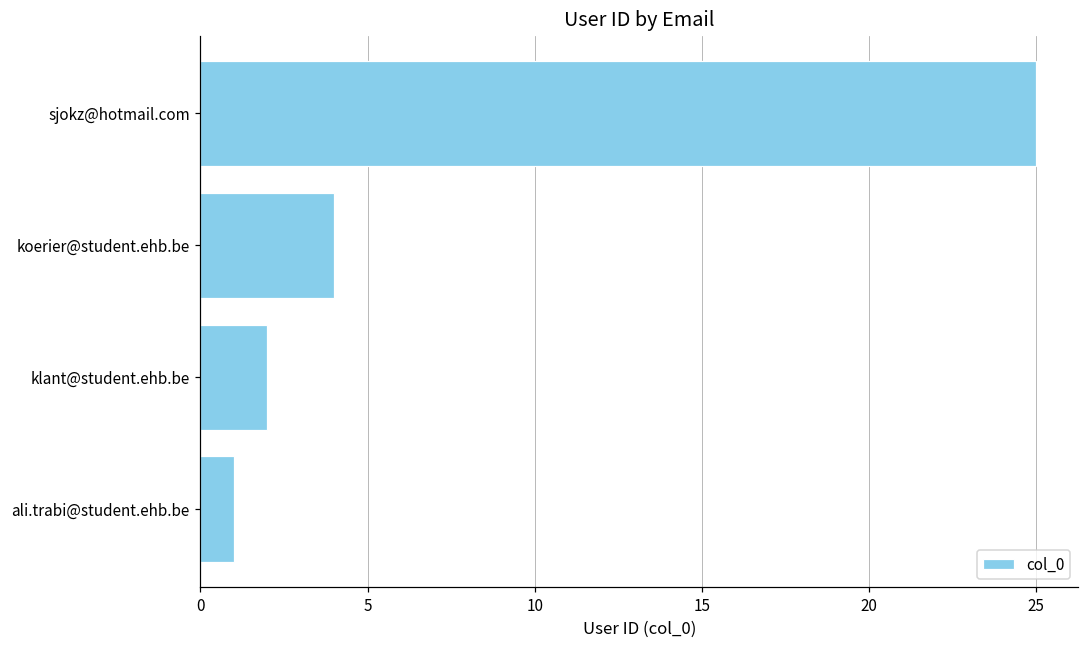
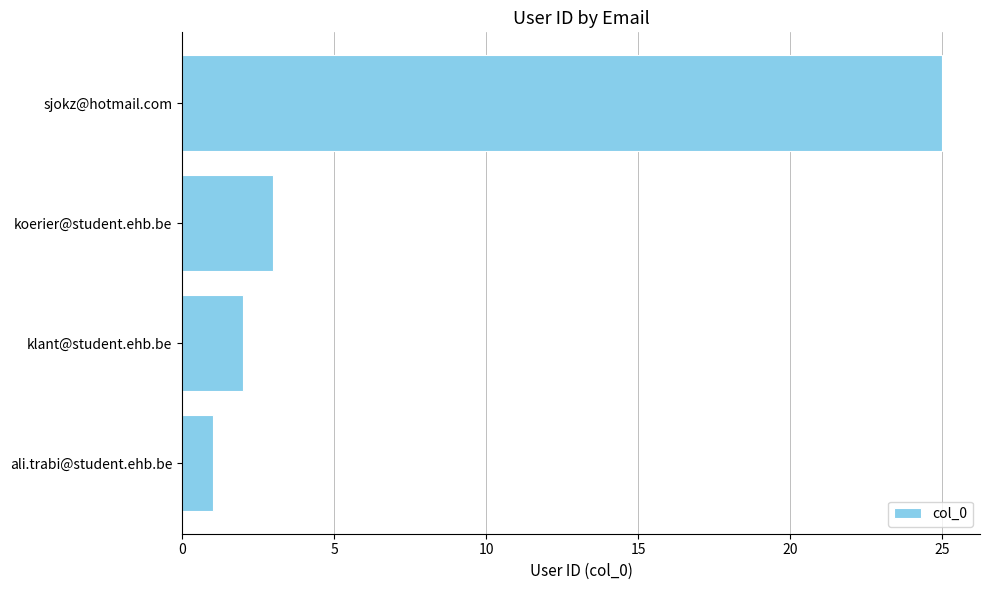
  {
    "sjokz@hotmail.com": 25,
-   "koerier@student.ehb.be": 4,
+   "koerier@student.ehb.be": 3,
    "klant@student.ehb.be": 2,
    "ali.trabi@student.ehb.be": 1
  }
